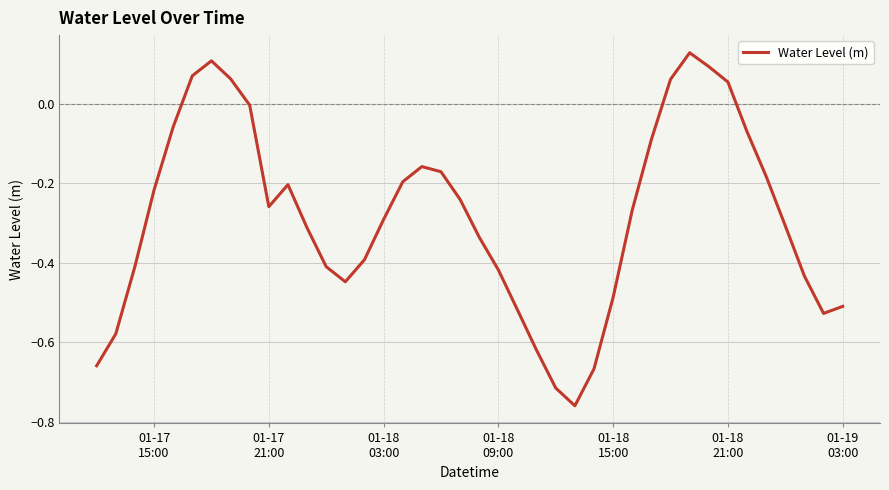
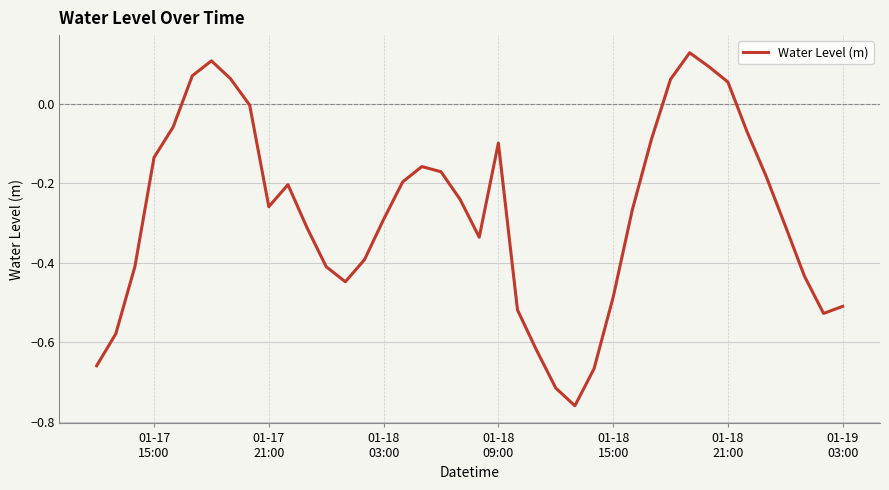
  {
-   "01-17 15:00": -0.22,
+   "01-17 15:00": -0.14,
    "01-17 21:00": -0.26,
    "01-18 03:00": -0.29,
-   "01-18 09:00": -0.42,
+   "01-18 09:00": -0.10,
    "01-18 15:00": -0.49,
    "01-18 21:00": 0.05,
    "01-19 03:00": -0.51
  }
